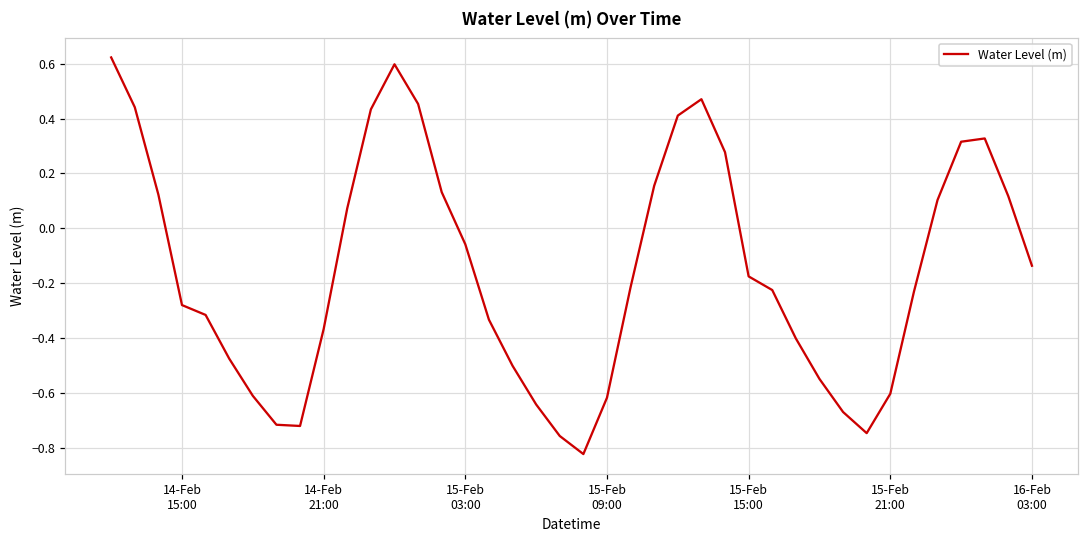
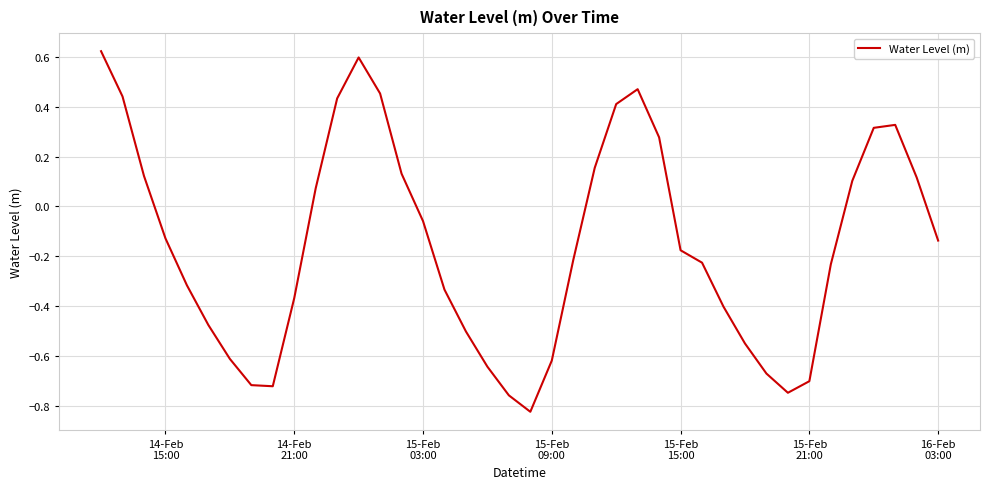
  {
-   "14-Feb 15:00": -0.28,
+   "14-Feb 15:00": -0.13,
    "14-Feb 21:00": -0.37,
    "15-Feb 03:00": -0.06,
    "15-Feb 09:00": -0.62,
    "15-Feb 15:00": -0.18,
-   "15-Feb 21:00": -0.60,
+   "15-Feb 21:00": -0.70,
    "16-Feb 03:00": -0.14
  }
